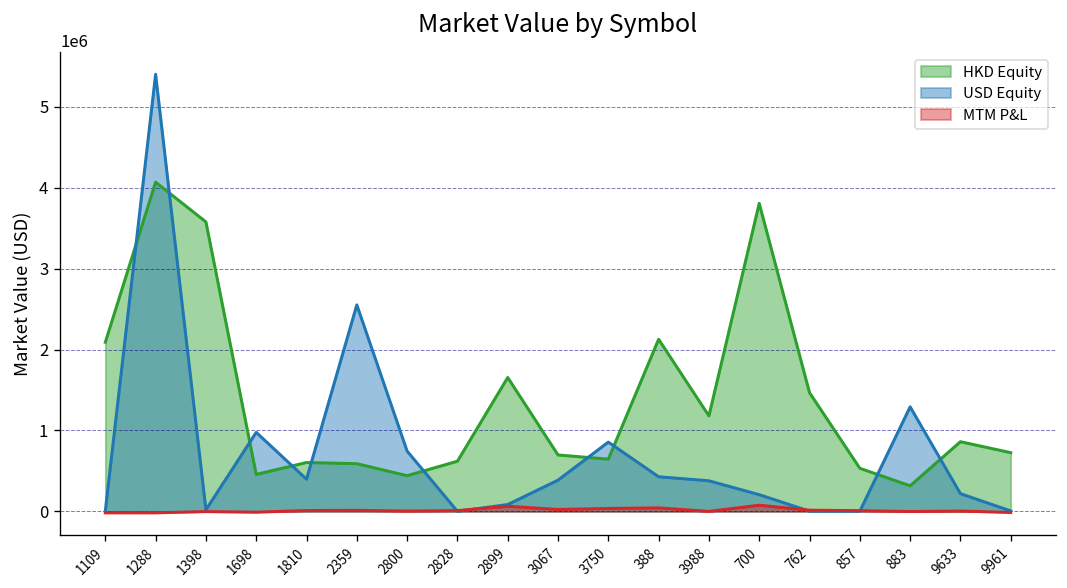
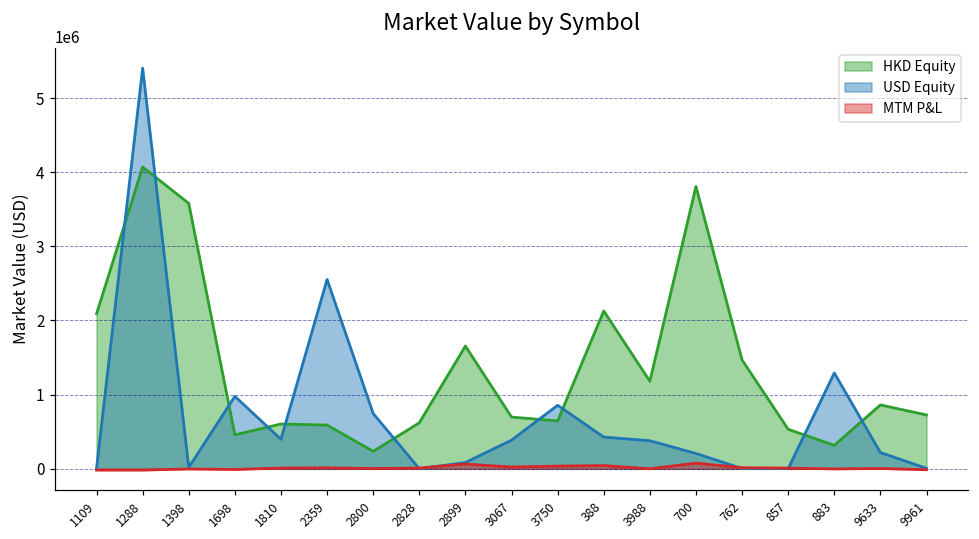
  {
    "HKD Equity": {
      "1109": 2100000,
      "1288": 4100000,
      "1398": 3600000,
      "1698": 500000,
      "1810": 600000,
      "2359": 600000,
-     "2800": 400000,
+     "2800": 200000,
      "2828": 600000,
      "2899": 1700000,
      "3067": 700000,
      "3750": 600000,
      "388": 2100000,
      "3988": 1200000,
      "700": 3800000,
      "762": 1500000,
      "857": 500000,
      "883": 300000,
      "9633": 900000,
      "9961": 700000
    },
    "USD Equity": {
      "1288": 5400000,
      "1698": 1000000,
      "1810": 400000,
      "2359": 2600000,
      "2800": 700000,
      "3067": 400000,
      "3750": 900000,
      "388": 400000,
      "3988": 400000,
      "700": 200000,
      "883": 1300000,
      "9633": 200000
    }
  }
